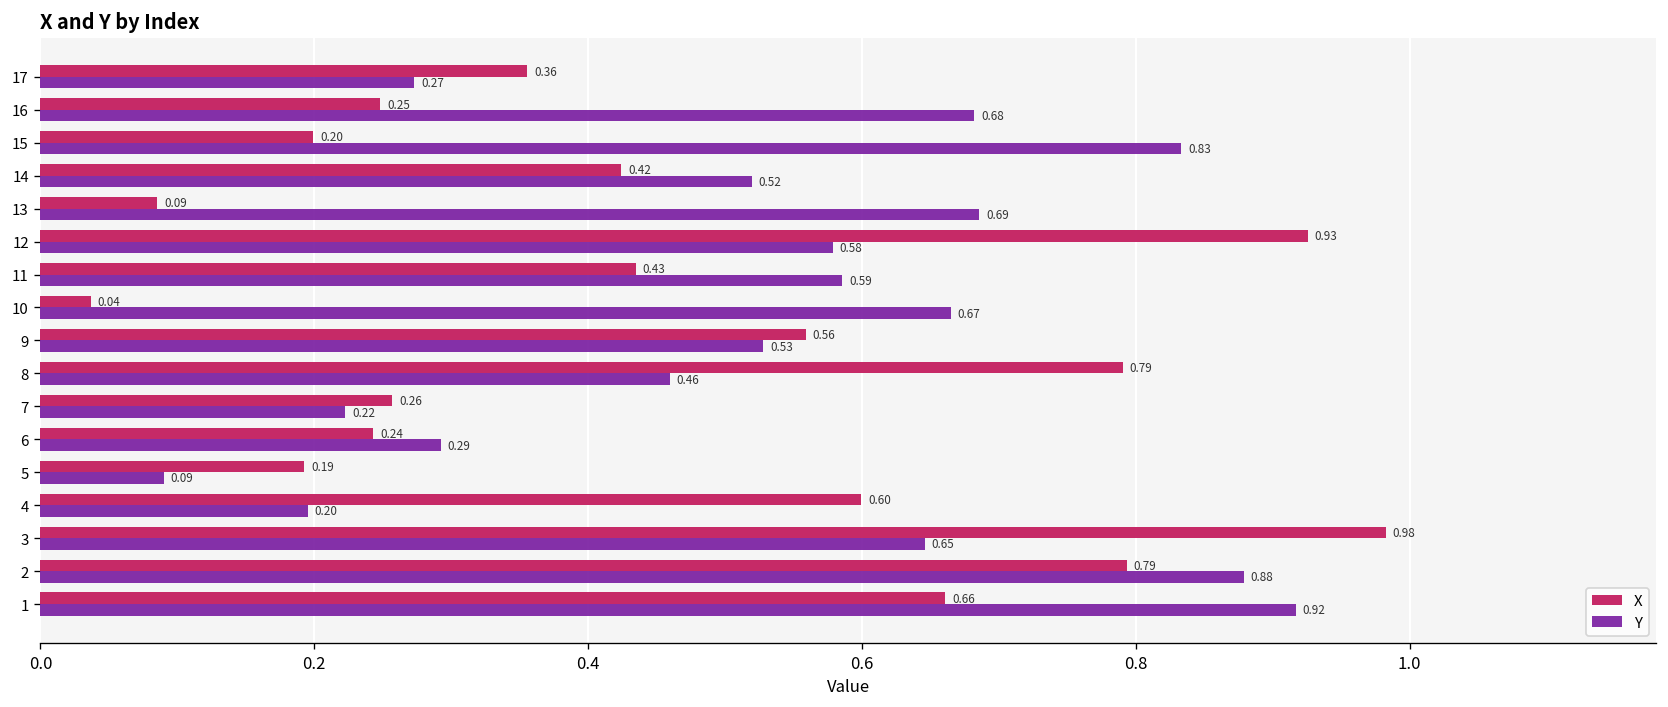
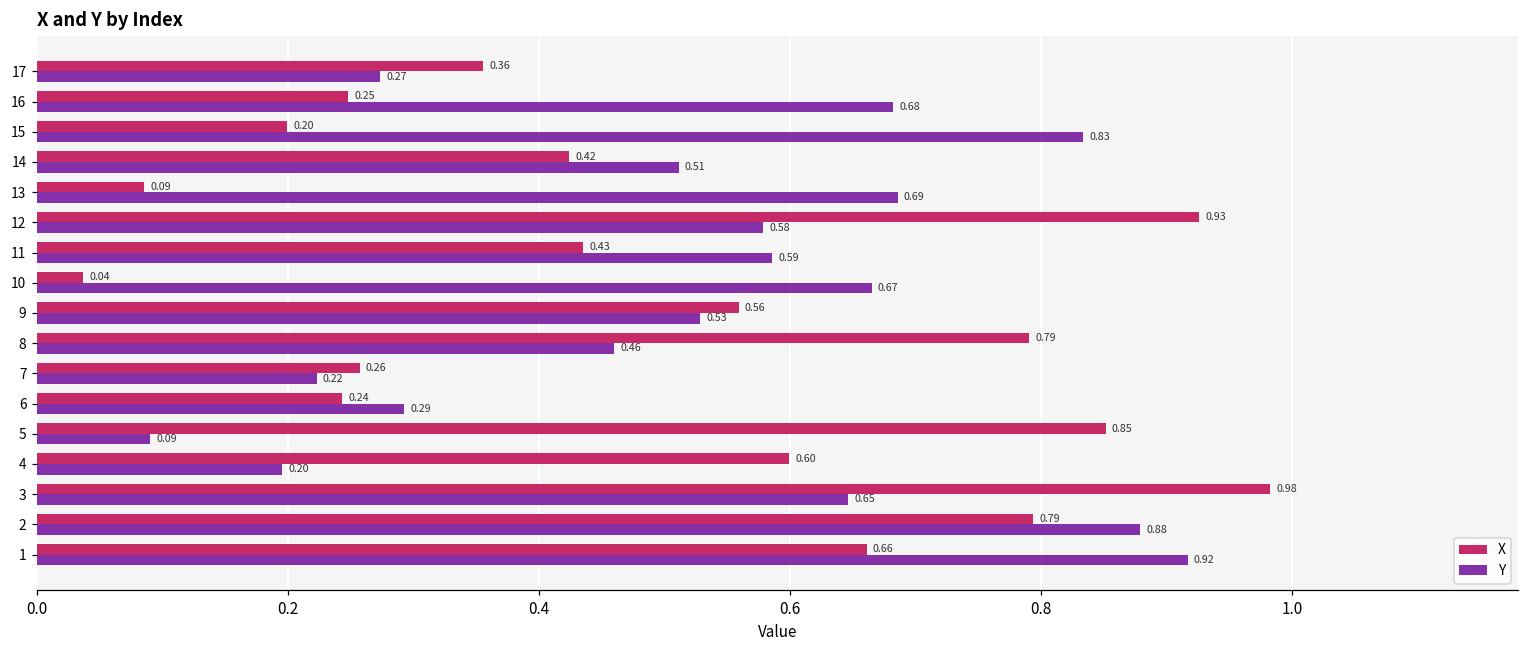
  {
    "X": {
      "17": 0.36,
      "16": 0.25,
      "15": 0.20,
      "14": 0.42,
      "13": 0.09,
      "12": 0.93,
      "11": 0.43,
      "10": 0.04,
      "9": 0.56,
      "8": 0.79,
      "7": 0.26,
      "6": 0.24,
-     "5": 0.19,
+     "5": 0.85,
      "4": 0.60,
      "3": 0.98,
      "2": 0.79,
      "1": 0.66
    },
    "Y": {
      "17": 0.27,
      "16": 0.68,
      "15": 0.83,
-     "14": 0.52,
+     "14": 0.51,
      "13": 0.69,
      "12": 0.58,
      "11": 0.59,
      "10": 0.67,
      "9": 0.53,
      "8": 0.46,
      "7": 0.22,
      "6": 0.29,
      "5": 0.09,
      "4": 0.20,
      "3": 0.65,
      "2": 0.88,
      "1": 0.92
    }
  }
